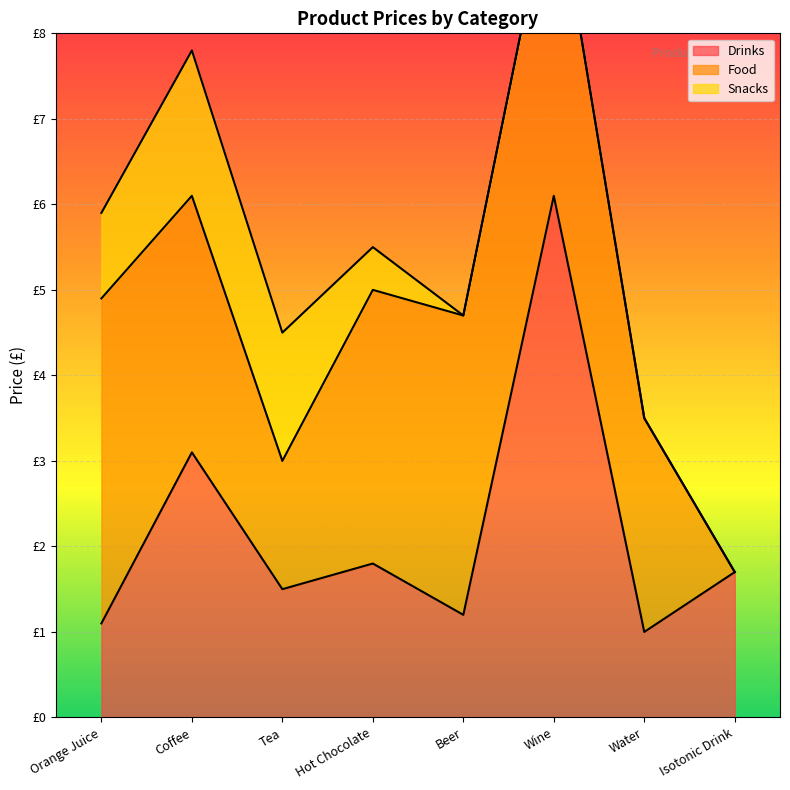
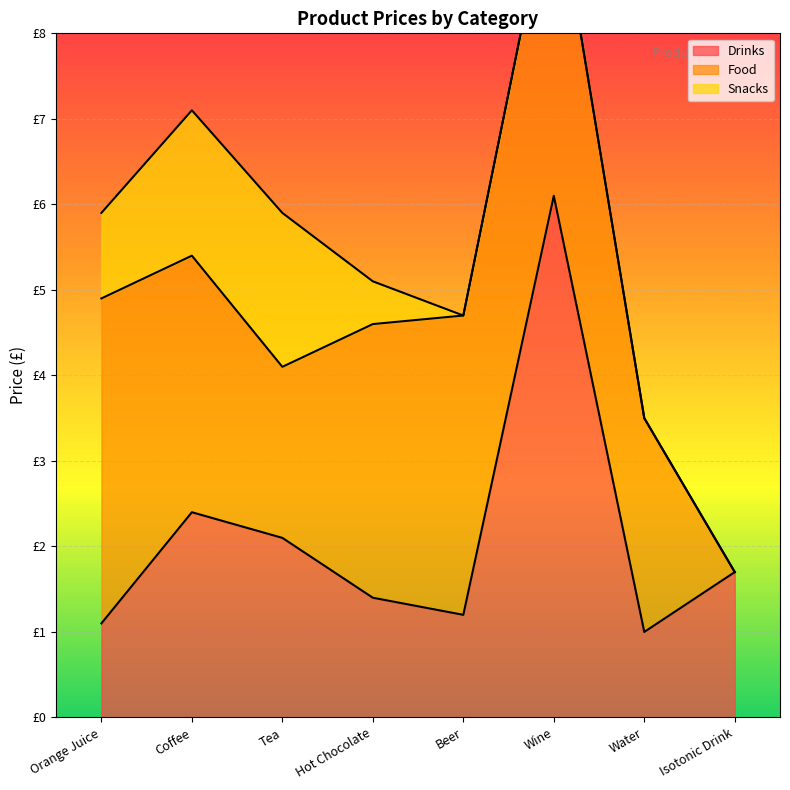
  {
    "Drinks": {
      "Orange Juice": "£1.1",
-     "Coffee": "£3.1",
-     "Tea": "£1.5",
-     "Hot Chocolate": "£1.8",
+     "Coffee": "£2.4",
+     "Tea": "£2.1",
+     "Hot Chocolate": "£1.4",
      "Beer": "£1.2",
      "Wine": "£6.1",
      "Water": "£1.0"
    },
    "Food": {
      "Orange Juice": "£3.8",
      "Coffee": "£3.0",
-     "Tea": "£1.5",
+     "Tea": "£2.0",
      "Hot Chocolate": "£3.2"
    },
    "Snacks": {
      "Orange Juice": "£1.0",
      "Coffee": "£1.7",
-     "Tea": "£1.5",
+     "Tea": "£1.8",
      "Hot Chocolate": "£0.5"
    }
  }
